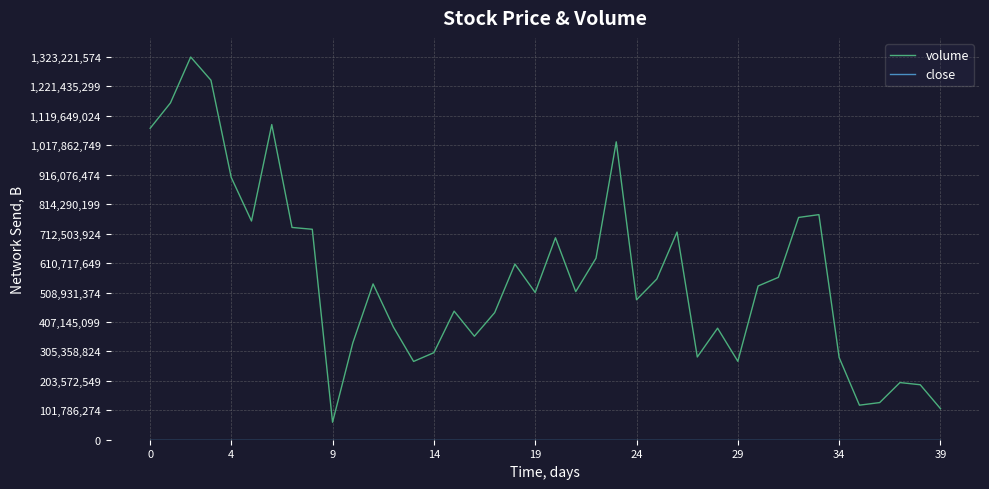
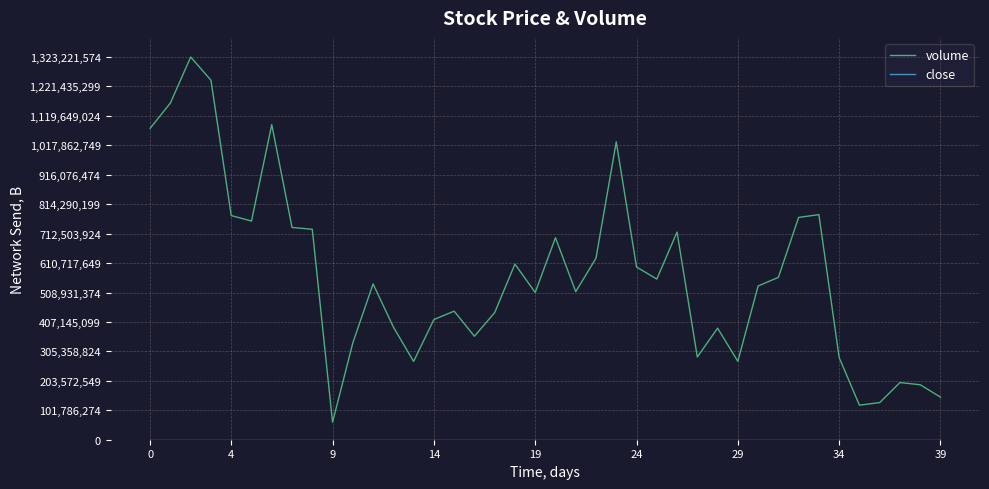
  {
    "volume": {
      "0": "1,080,000,000",
-     "4": "910,000,000",
+     "4": "780,000,000",
      "9": "60,000,000",
-     "14": "300,000,000",
+     "14": "420,000,000",
      "19": "510,000,000",
-     "24": "480,000,000",
+     "24": "600,000,000",
      "29": "270,000,000",
      "34": "280,000,000",
-     "39": "110,000,000"
+     "39": "150,000,000"
    },
    "close": {
      "0": "0",
      "4": "0",
      "9": "0",
      "14": "0",
      "19": "0",
      "24": "0",
      "29": "0",
      "34": "0",
      "39": "0"
    }
  }
